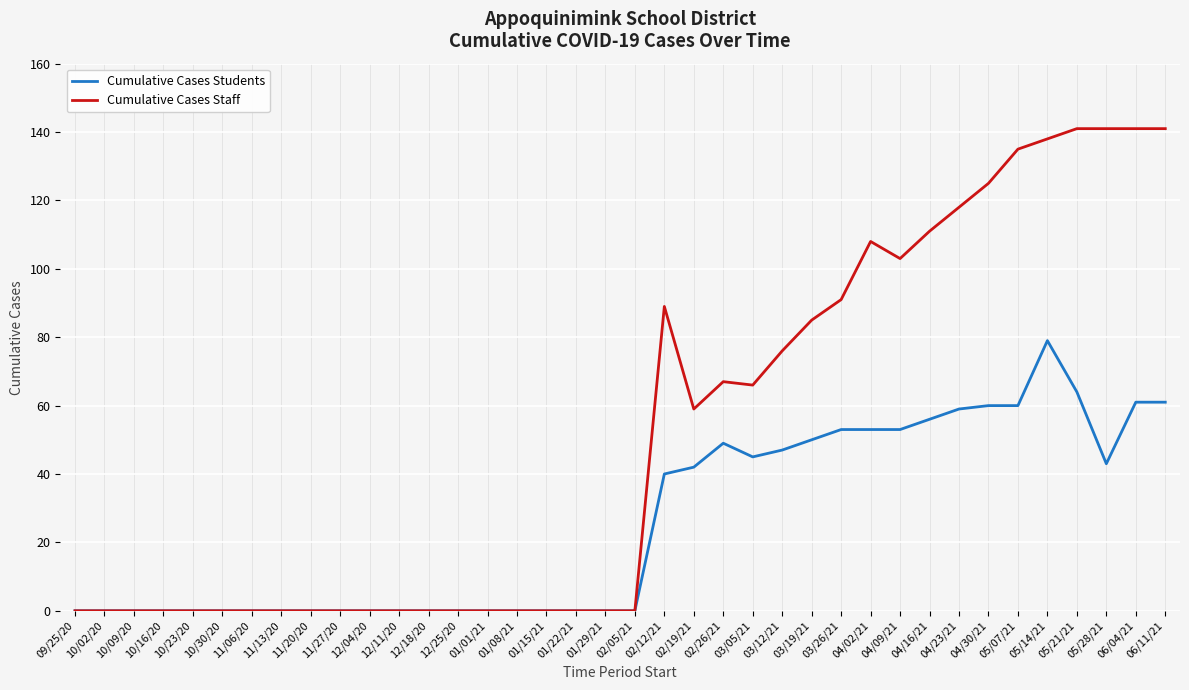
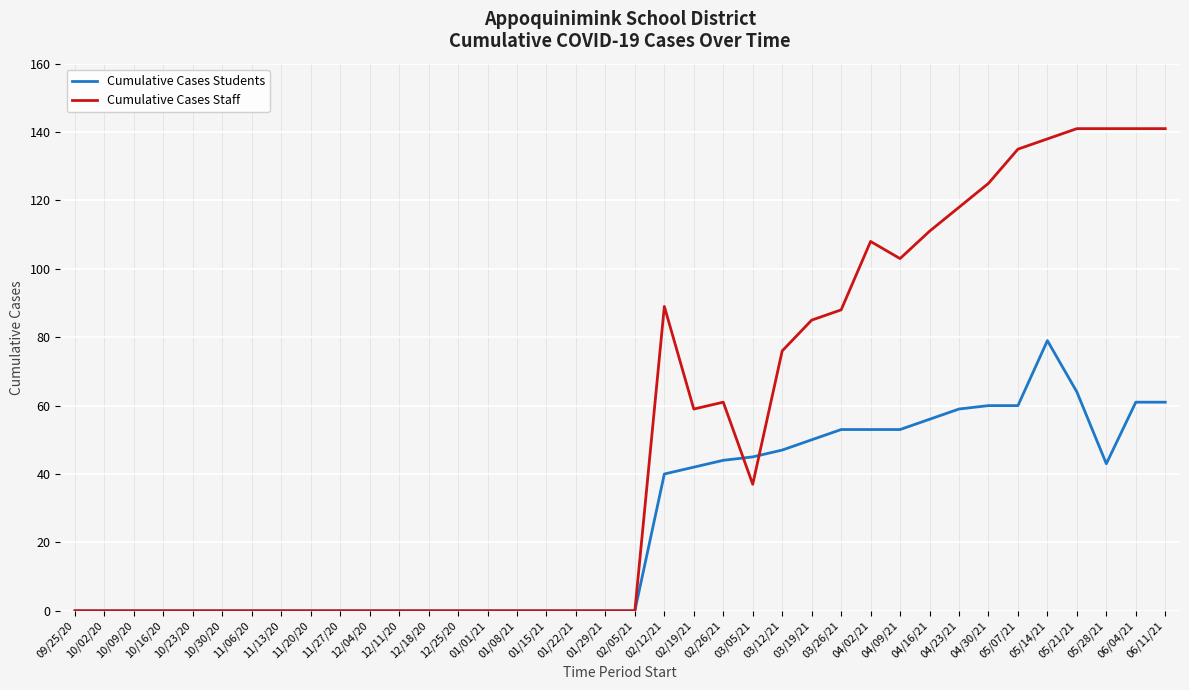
  {
    "Cumulative Cases Students": {
      "02/12/21": 40,
      "02/19/21": 42,
-     "02/26/21": 49,
+     "02/26/21": 44,
      "03/05/21": 45,
      "03/12/21": 47,
      "03/19/21": 50,
      "03/26/21": 53,
      "04/02/21": 53,
      "04/09/21": 53,
      "04/16/21": 56,
      "04/23/21": 59,
      "04/30/21": 60,
      "05/07/21": 60,
      "05/14/21": 79,
      "05/21/21": 64,
      "05/28/21": 43,
      "06/04/21": 61,
      "06/11/21": 61
    },
    "Cumulative Cases Staff": {
      "02/12/21": 89,
      "02/19/21": 59,
-     "02/26/21": 67,
-     "03/05/21": 66,
+     "02/26/21": 61,
+     "03/05/21": 37,
      "03/12/21": 76,
      "03/19/21": 85,
-     "03/26/21": 91,
+     "03/26/21": 88,
      "04/02/21": 108,
      "04/09/21": 103,
      "04/16/21": 111,
      "04/23/21": 118,
      "04/30/21": 125,
      "05/07/21": 135,
      "05/14/21": 138,
      "05/21/21": 141,
      "05/28/21": 141,
      "06/04/21": 141,
      "06/11/21": 141
    }
  }
